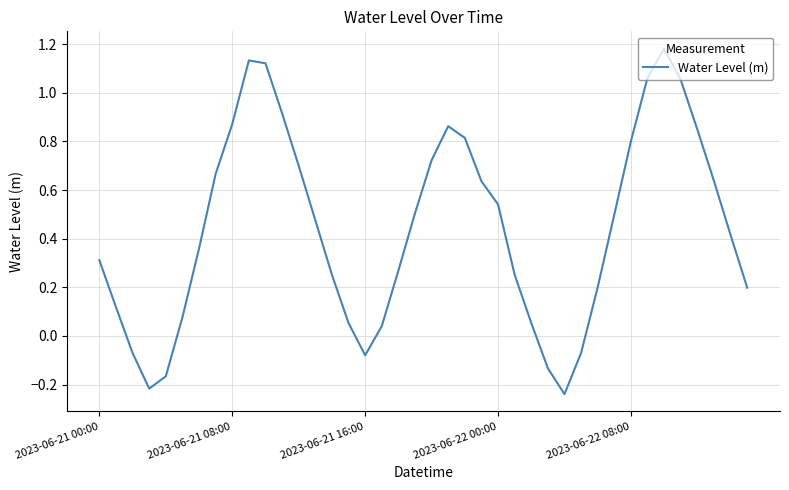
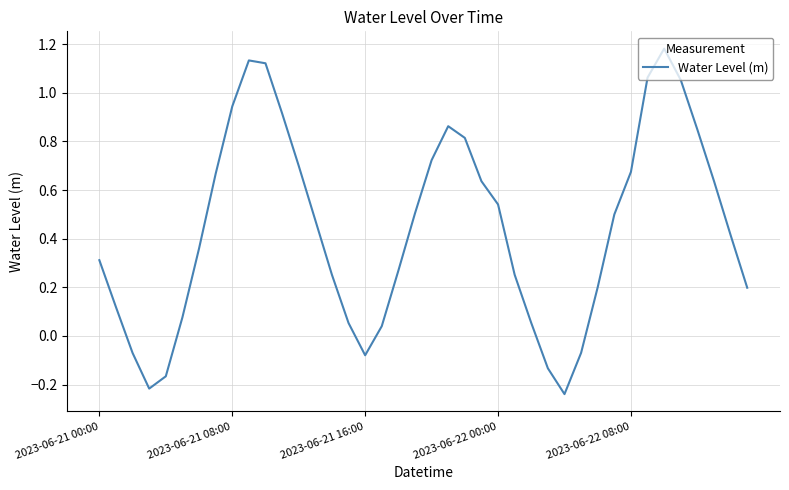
  {
    "2023-06-21 00:00": 0.31,
-   "2023-06-21 08:00": 0.87,
+   "2023-06-21 08:00": 0.94,
    "2023-06-21 16:00": -0.08,
    "2023-06-22 00:00": 0.54,
-   "2023-06-22 08:00": 0.80
+   "2023-06-22 08:00": 0.67
  }
